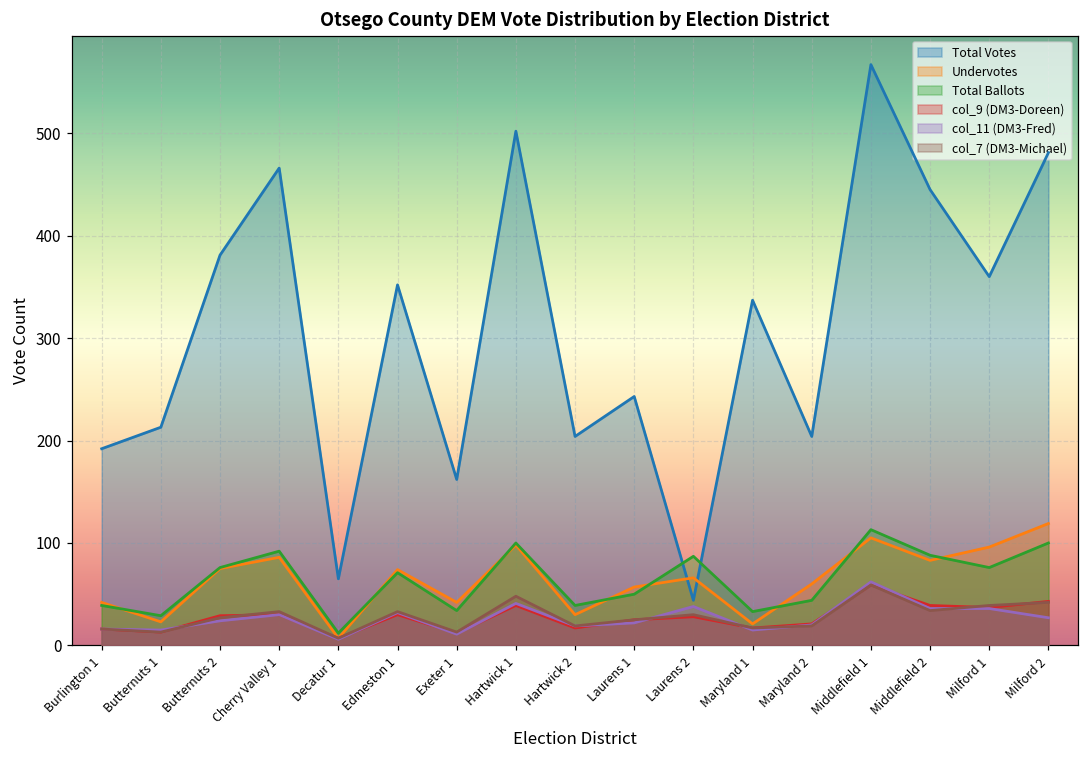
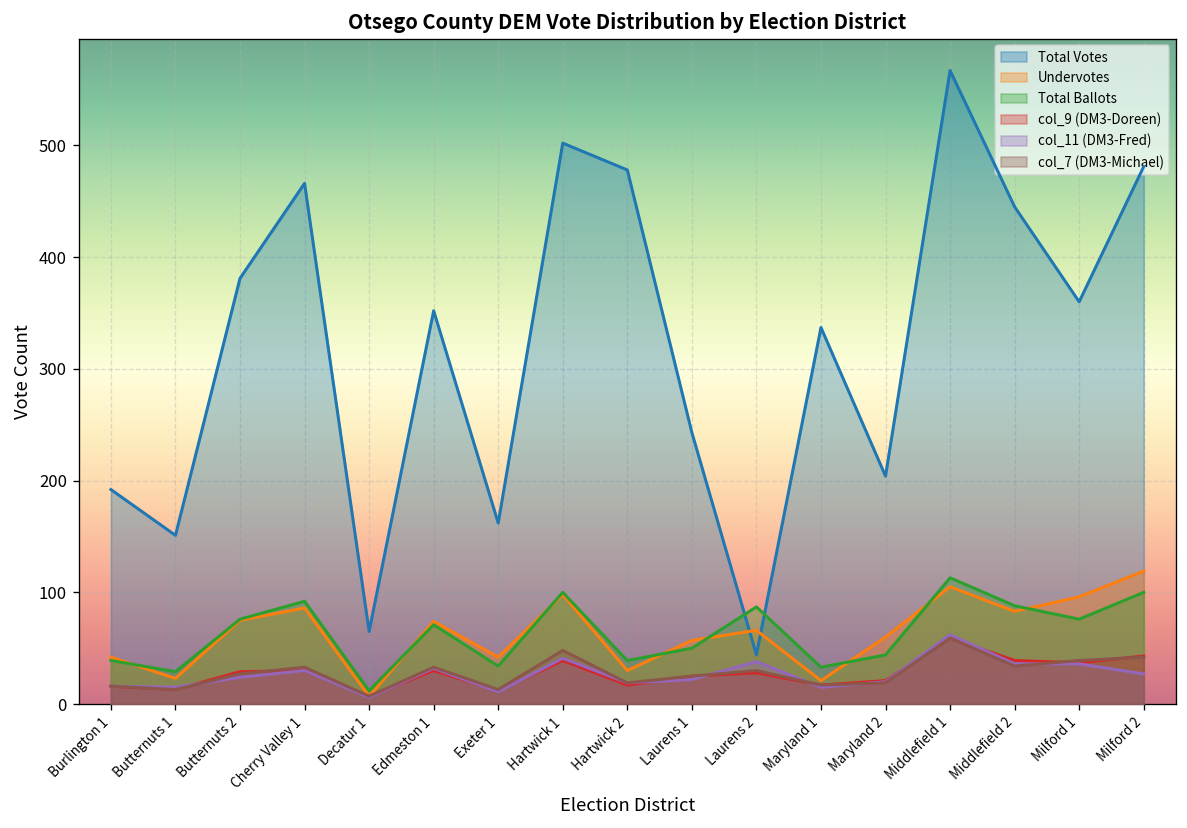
  {
    "Total Votes": {
      "Burlington 1": 190,
-     "Butternuts 1": 210,
+     "Butternuts 1": 150,
      "Butternuts 2": 380,
      "Cherry Valley 1": 470,
      "Decatur 1": 70,
      "Edmeston 1": 350,
      "Exeter 1": 160,
      "Hartwick 1": 500,
-     "Hartwick 2": 200,
+     "Hartwick 2": 480,
      "Laurens 1": 240,
      "Laurens 2": 40,
      "Maryland 1": 340,
      "Maryland 2": 200,
      "Middlefield 1": 570,
      "Middlefield 2": 450,
      "Milford 1": 360,
      "Milford 2": 480
    },
    "Total Ballots": {
      "Burlington 1": 40,
      "Butternuts 1": 30,
      "Cherry Valley 1": 90,
      "Decatur 1": 10,
      "Edmeston 1": 70,
      "Exeter 1": 30,
      "Hartwick 2": 40,
      "Laurens 1": 50,
      "Laurens 2": 90,
      "Maryland 1": 30,
      "Maryland 2": 40,
      "Middlefield 1": 110,
      "Middlefield 2": 90,
      "Milford 1": 80,
      "Milford 2": 100
    },
    "col_11 (DM3-Fred)": {
      "Butternuts 2": 20,
      "Laurens 1": 20,
      "Laurens 2": 40,
      "Middlefield 1": 60,
      "Milford 2": 30
    }
  }
